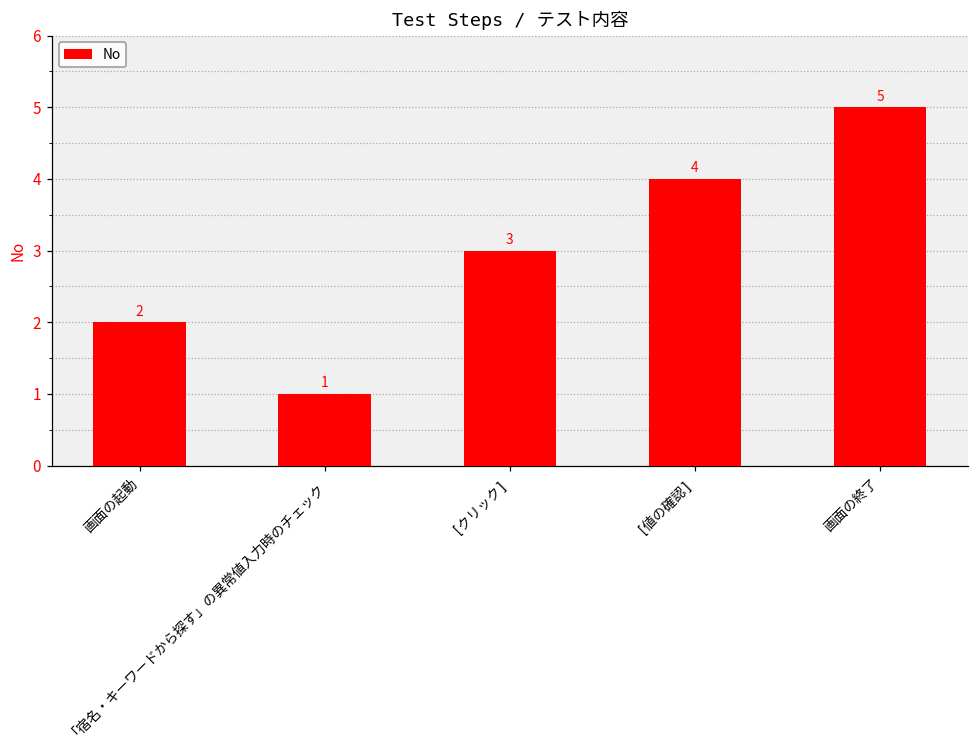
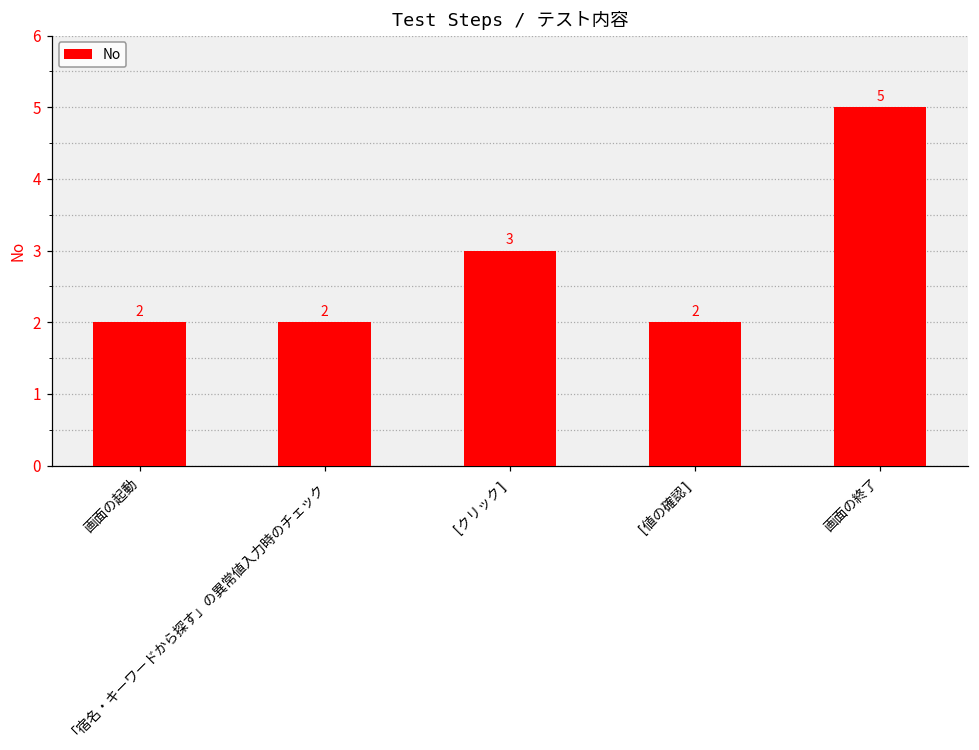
  {
    "画面の起動": 2,
-   "「宿名・キーワードから探す」の異常値入力時のチェック": 1,
+   "「宿名・キーワードから探す」の異常値入力時のチェック": 2,
    "[クリック]": 3,
-   "[値の確認]": 4,
+   "[値の確認]": 2,
    "画面の終了": 5
  }
